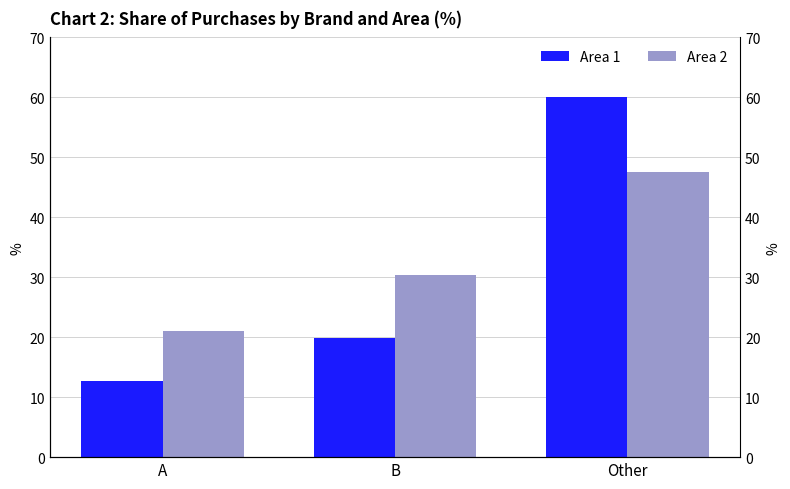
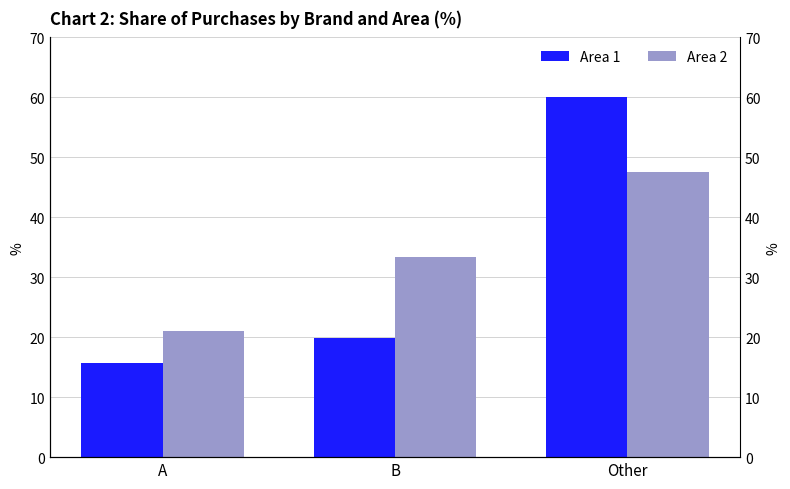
  {
    "Area 1": {
-     "A": 13,
+     "A": 16,
      "B": 20,
      "Other": 60
    },
    "Area 2": {
      "A": 21,
-     "B": 30,
+     "B": 33,
      "Other": 48
    }
  }
